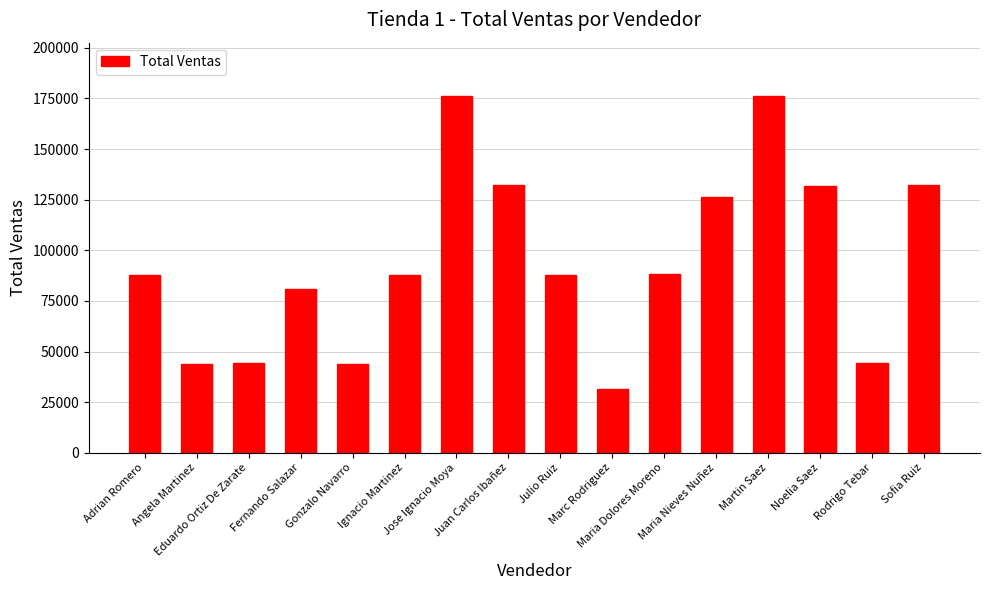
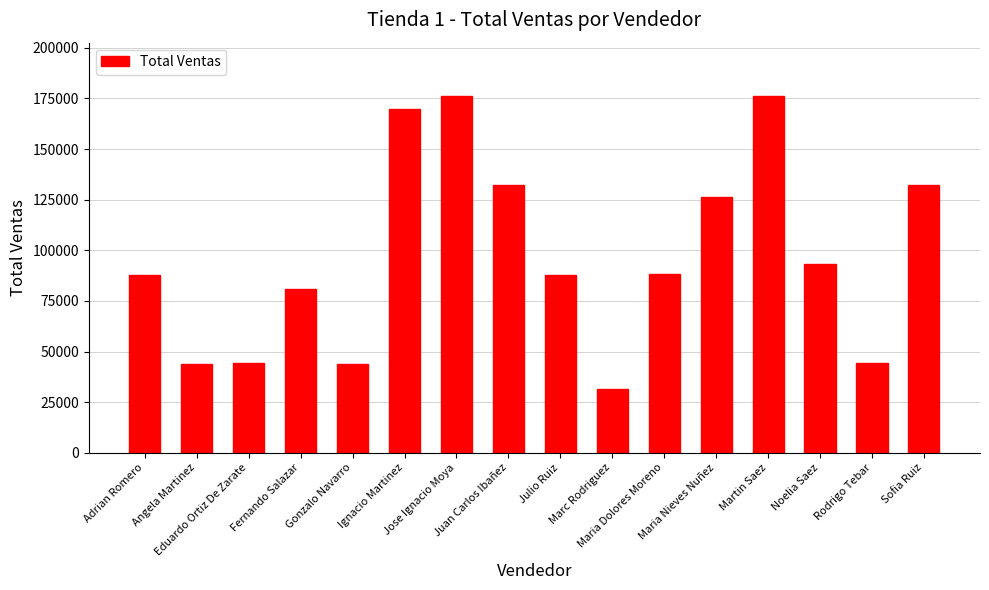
  {
    "Adrian Romero": 88000,
    "Angela Martinez": 44000,
    "Eduardo Ortiz De Zarate": 44000,
    "Fernando Salazar": 81000,
    "Gonzalo Navarro": 44000,
-   "Ignacio Martinez": 88000,
+   "Ignacio Martinez": 170000,
    "Jose Ignacio Moya": 176000,
    "Juan Carlos Ibañez": 132000,
    "Julio Ruiz": 88000,
    "Marc Rodriguez": 32000,
    "Maria Dolores Moreno": 88000,
    "Maria Nieves Nuñez": 126000,
    "Martin Saez": 176000,
-   "Noelia Saez": 132000,
+   "Noelia Saez": 93000,
    "Rodrigo Tebar": 44000,
    "Sofia Ruiz": 132000
  }
